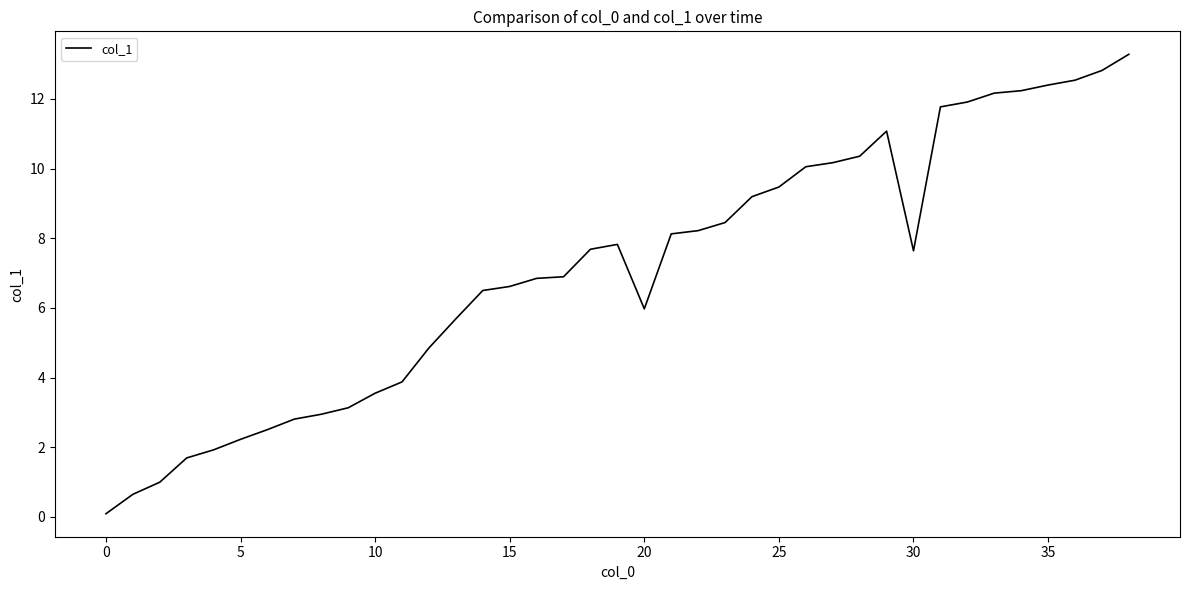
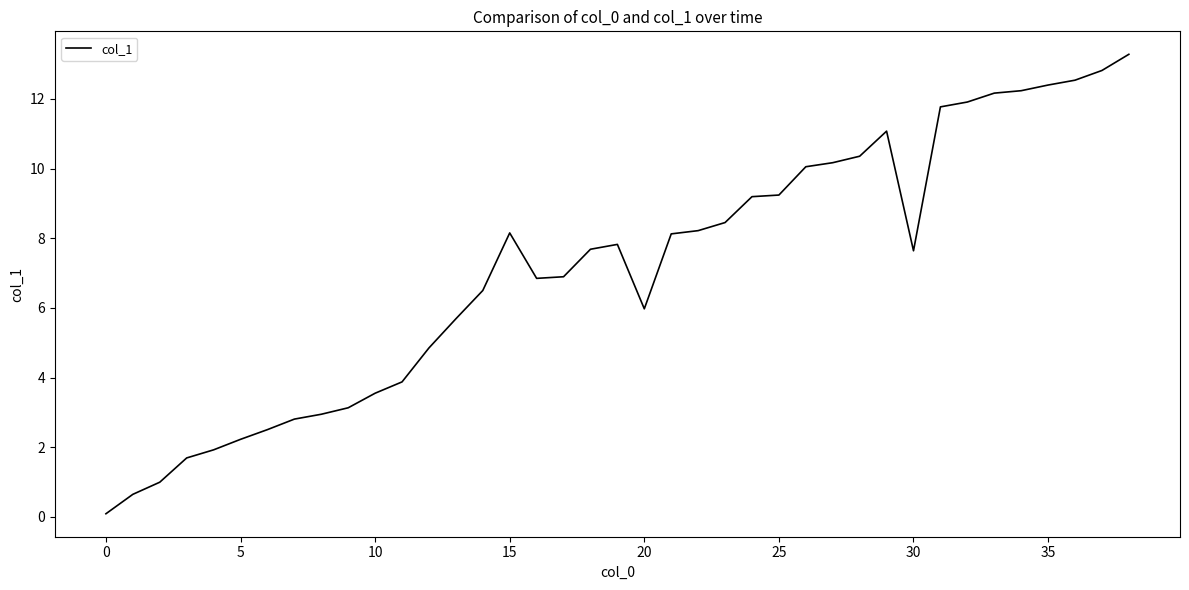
  {
    "0": 0.1,
    "5": 2.2,
    "10": 3.6,
-   "15": 6.6,
+   "15": 8.2,
    "20": 6.0,
-   "25": 9.5,
+   "25": 9.2,
    "30": 7.6,
    "35": 12.4
  }
